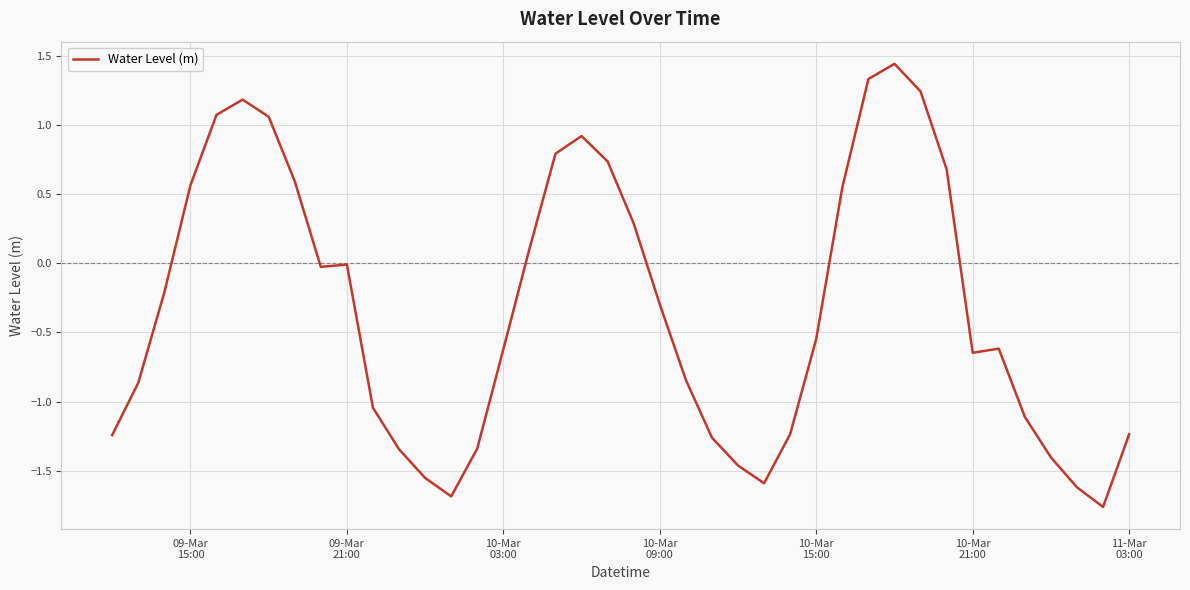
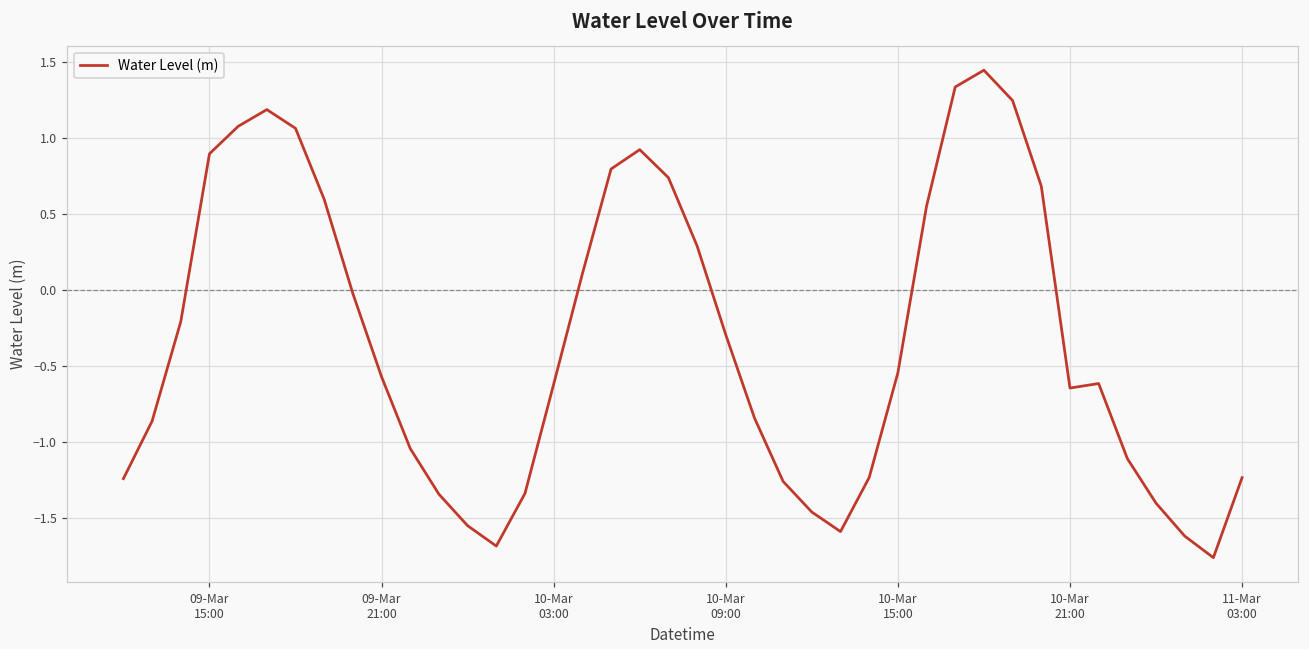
  {
-   "09-Mar 15:00": 0.57,
-   "09-Mar 21:00": -0.01,
+   "09-Mar 15:00": 0.89,
+   "09-Mar 21:00": -0.57,
    "10-Mar 03:00": -0.62,
    "10-Mar 09:00": -0.30,
    "10-Mar 15:00": -0.55,
    "10-Mar 21:00": -0.65,
    "11-Mar 03:00": -1.24
  }
